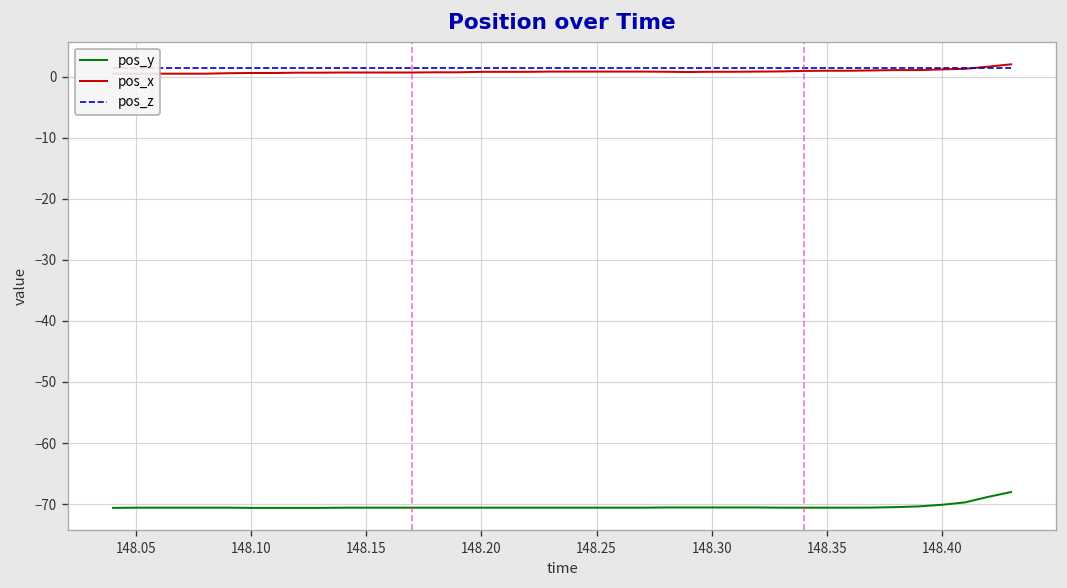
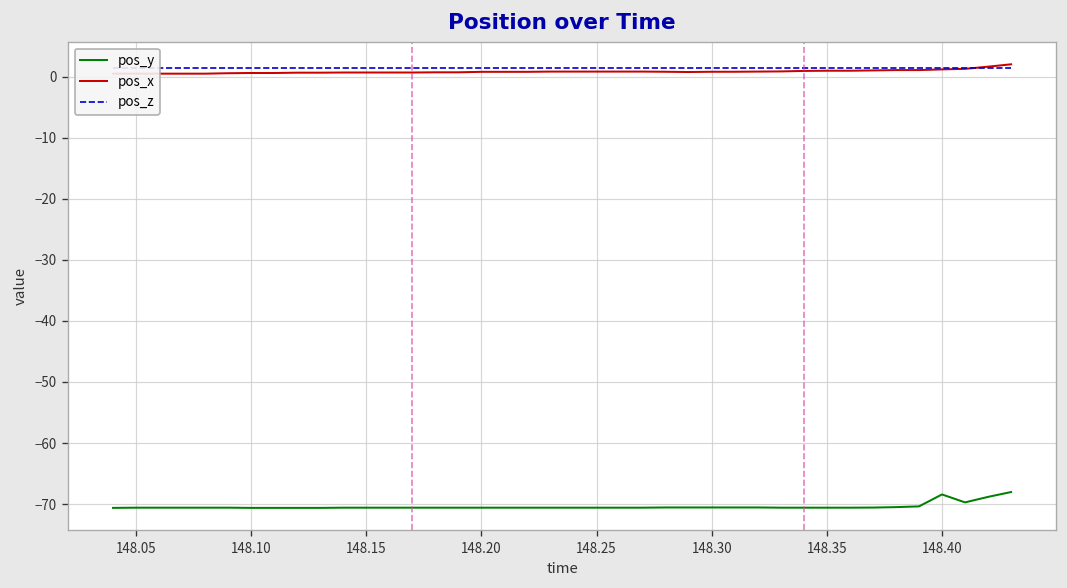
  {
    "pos_y": {
      "148.05": -71,
      "148.10": -71,
      "148.15": -71,
      "148.20": -71,
      "148.25": -71,
      "148.30": -71,
      "148.35": -71,
-     "148.40": -70
+     "148.40": -68
    },
    "pos_x": {
      "148.10": 1,
      "148.15": 1,
      "148.20": 1,
      "148.25": 1,
      "148.30": 1
    },
    "pos_z": {
      "148.10": 1,
      "148.15": 1,
      "148.20": 1,
      "148.25": 1,
      "148.30": 1
    }
  }
